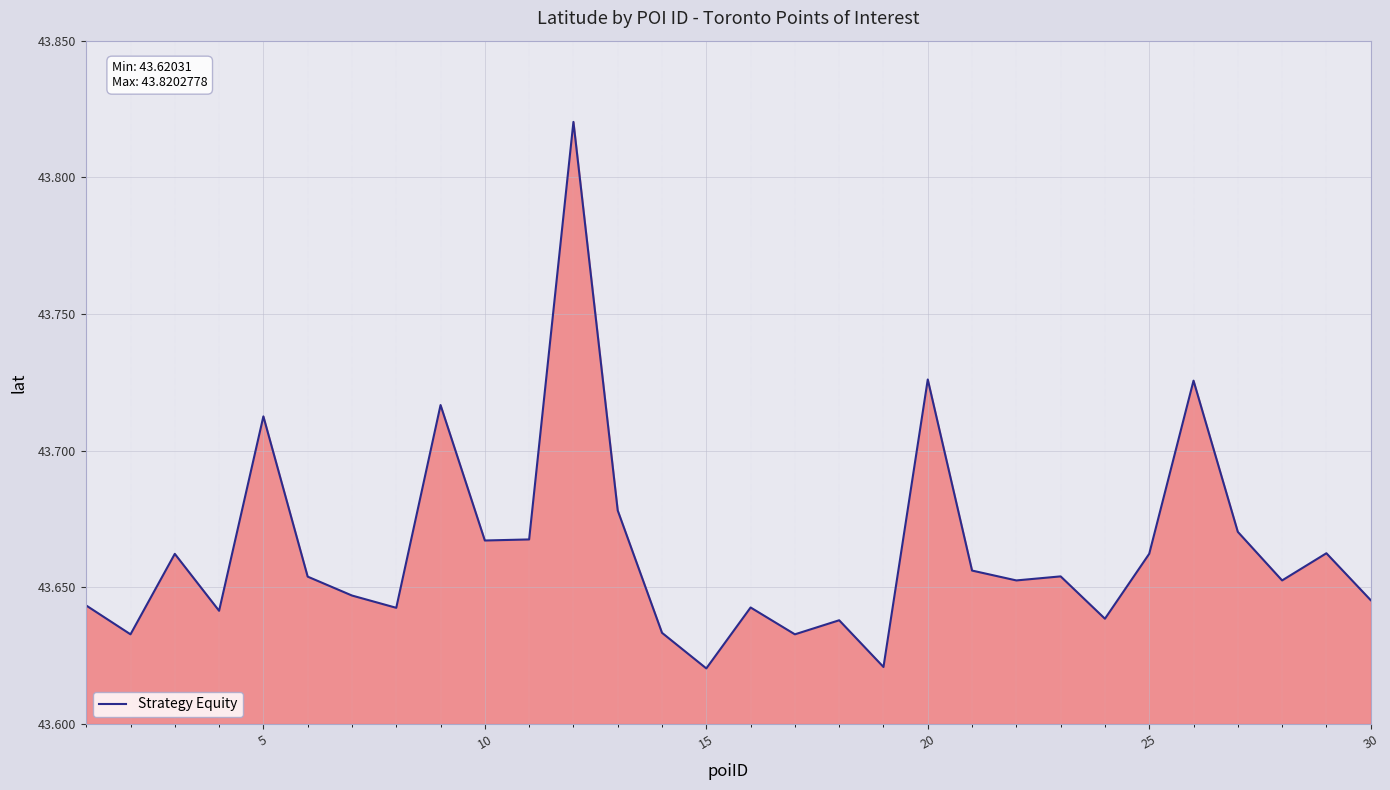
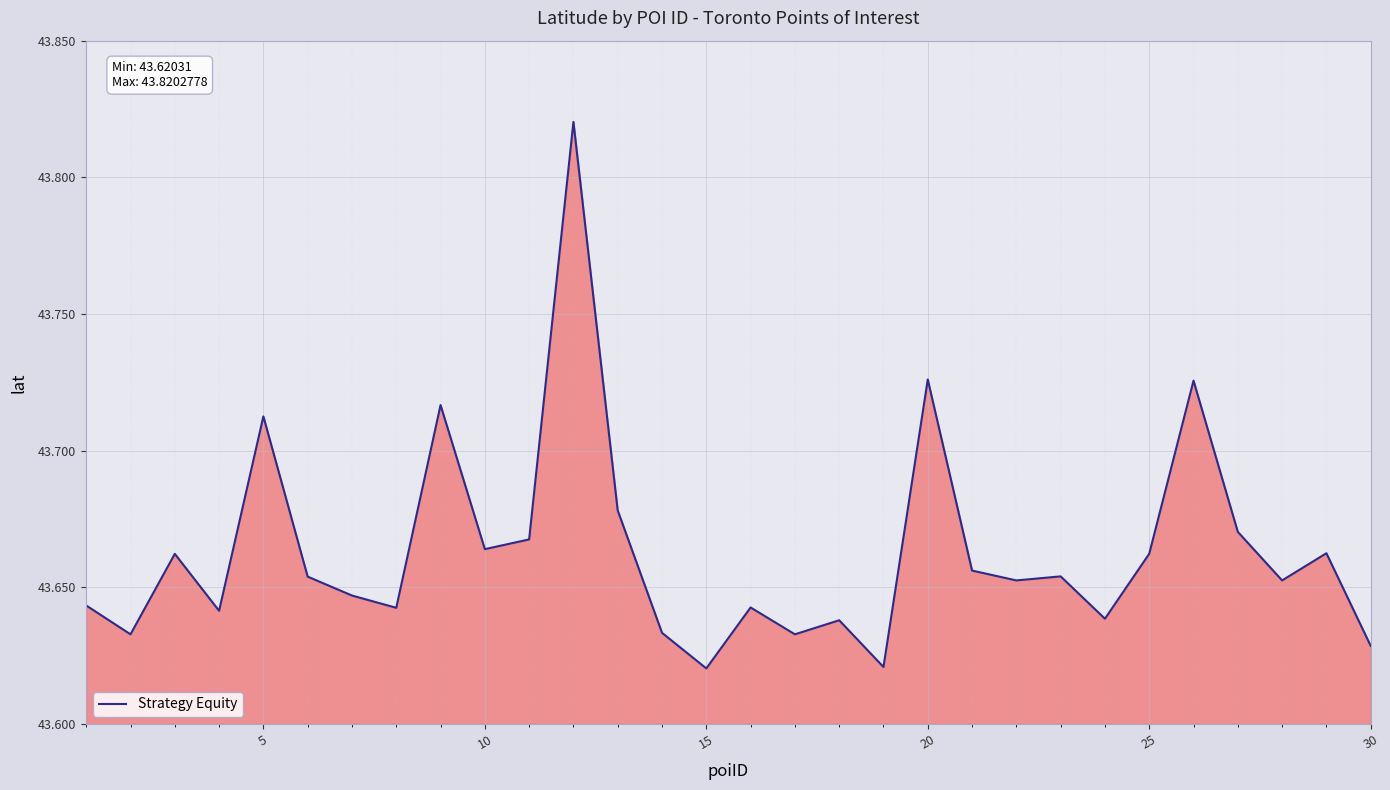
  {
    "5": 43.713,
-   "10": 43.667,
+   "10": 43.664,
    "15": 43.620,
    "20": 43.726,
    "25": 43.662,
-   "30": 43.645
+   "30": 43.629
  }
